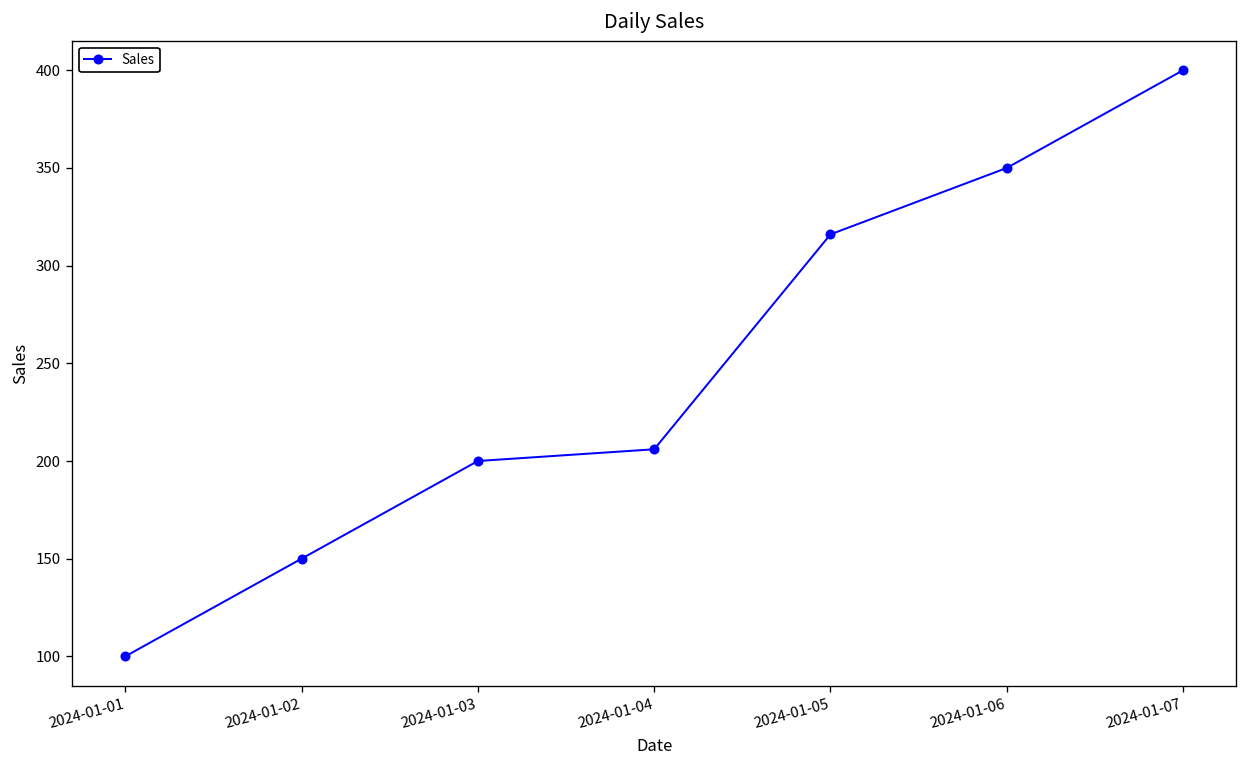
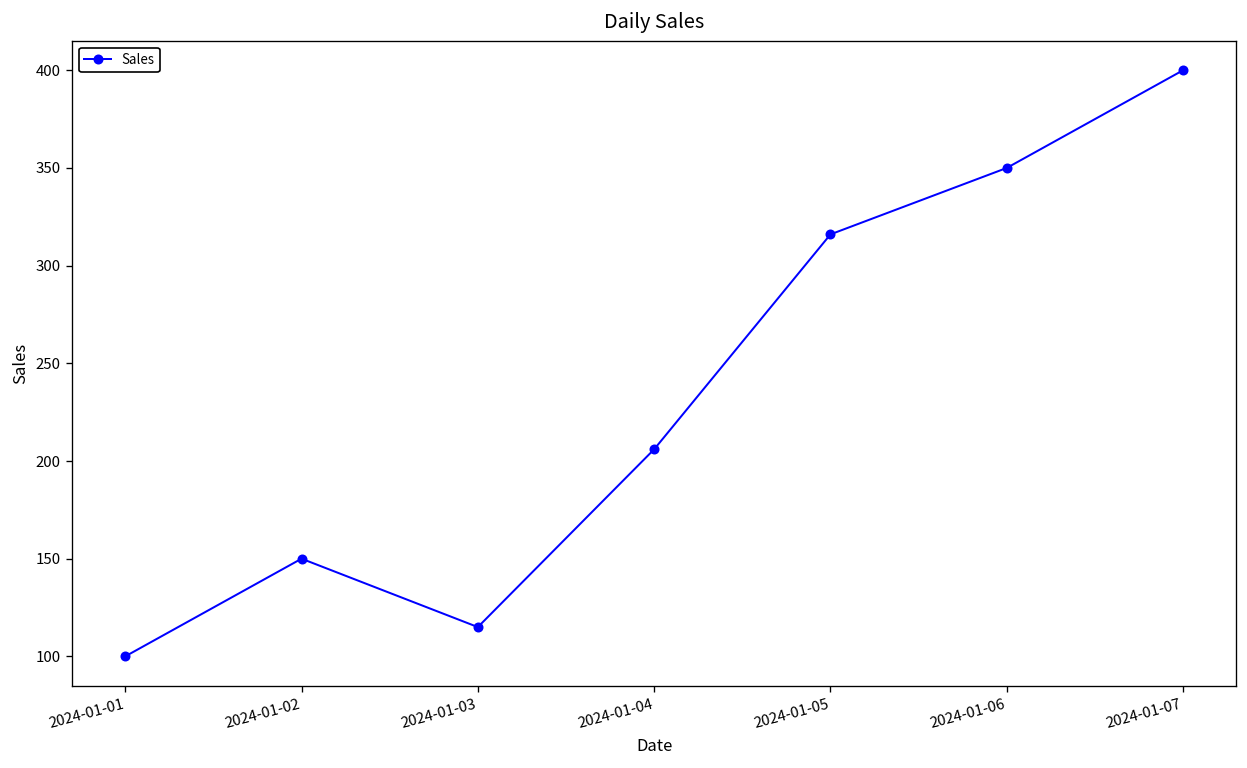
  {
    "2024-01-01": 100,
    "2024-01-02": 150,
-   "2024-01-03": 200,
+   "2024-01-03": 115,
    "2024-01-04": 206,
    "2024-01-05": 316,
    "2024-01-06": 350,
    "2024-01-07": 400
  }
